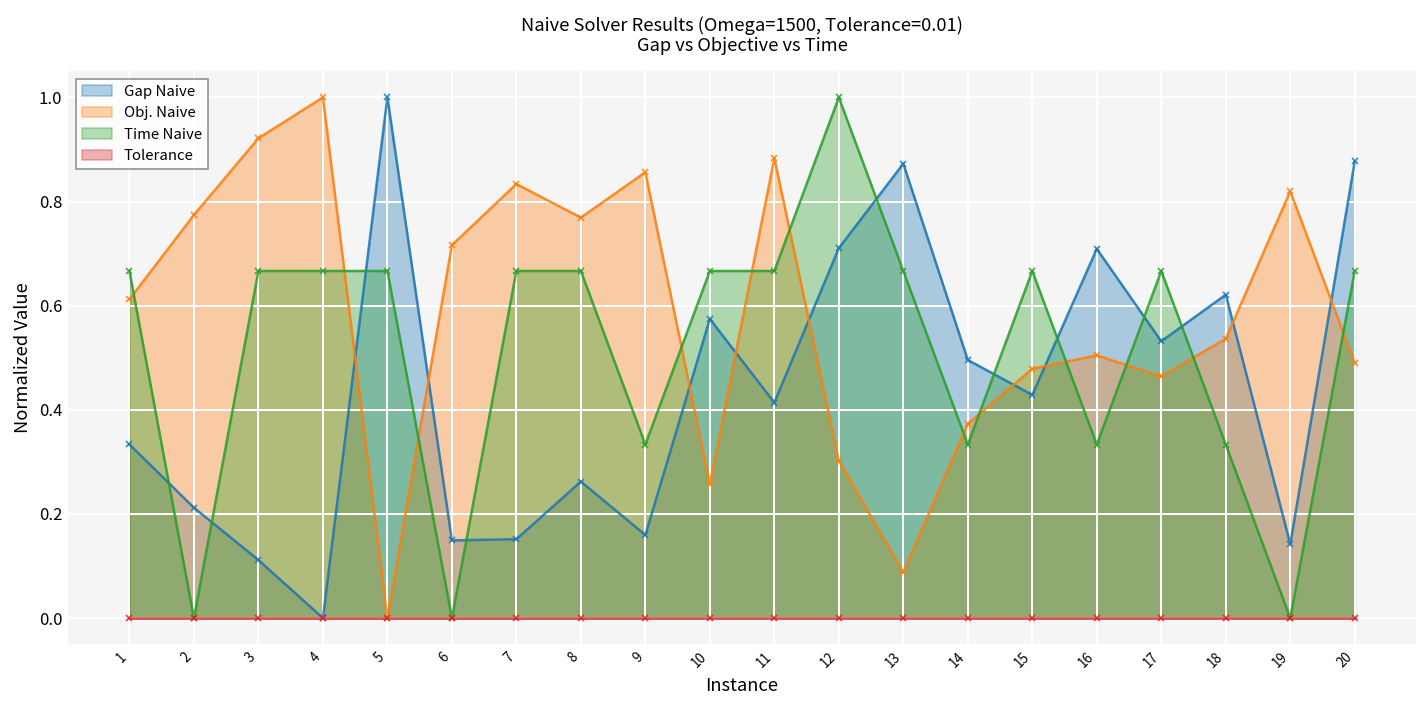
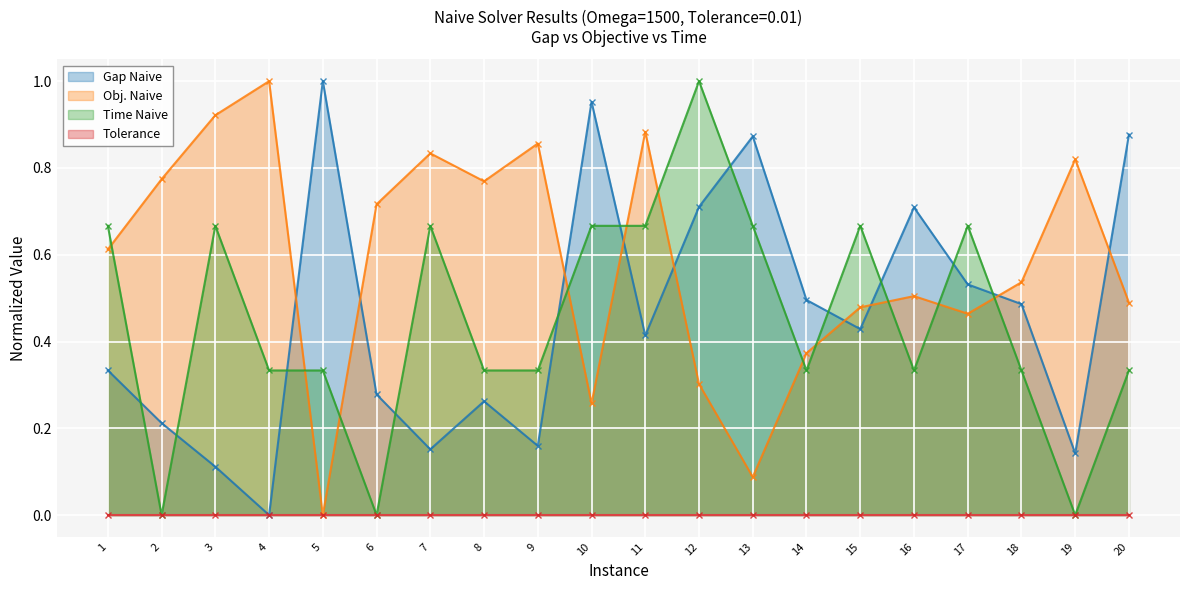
  {
    "Gap Naive": {
      "1": 0.33,
      "2": 0.21,
      "3": 0.11,
      "5": 1.00,
-     "6": 0.15,
+     "6": 0.28,
      "7": 0.15,
      "8": 0.26,
      "9": 0.16,
-     "10": 0.57,
+     "10": 0.95,
      "11": 0.41,
      "12": 0.71,
      "13": 0.87,
      "14": 0.50,
      "15": 0.43,
      "16": 0.71,
      "17": 0.53,
-     "18": 0.62,
+     "18": 0.49,
      "19": 0.14,
      "20": 0.88
    },
    "Time Naive": {
      "1": 0.67,
      "3": 0.67,
-     "4": 0.67,
-     "5": 0.67,
+     "4": 0.33,
+     "5": 0.33,
      "7": 0.67,
-     "8": 0.67,
+     "8": 0.33,
      "9": 0.33,
      "10": 0.67,
      "11": 0.67,
      "12": 1.00,
      "13": 0.67,
      "14": 0.33,
      "15": 0.67,
      "16": 0.33,
      "17": 0.67,
      "18": 0.33,
-     "20": 0.67
+     "20": 0.33
    }
  }
